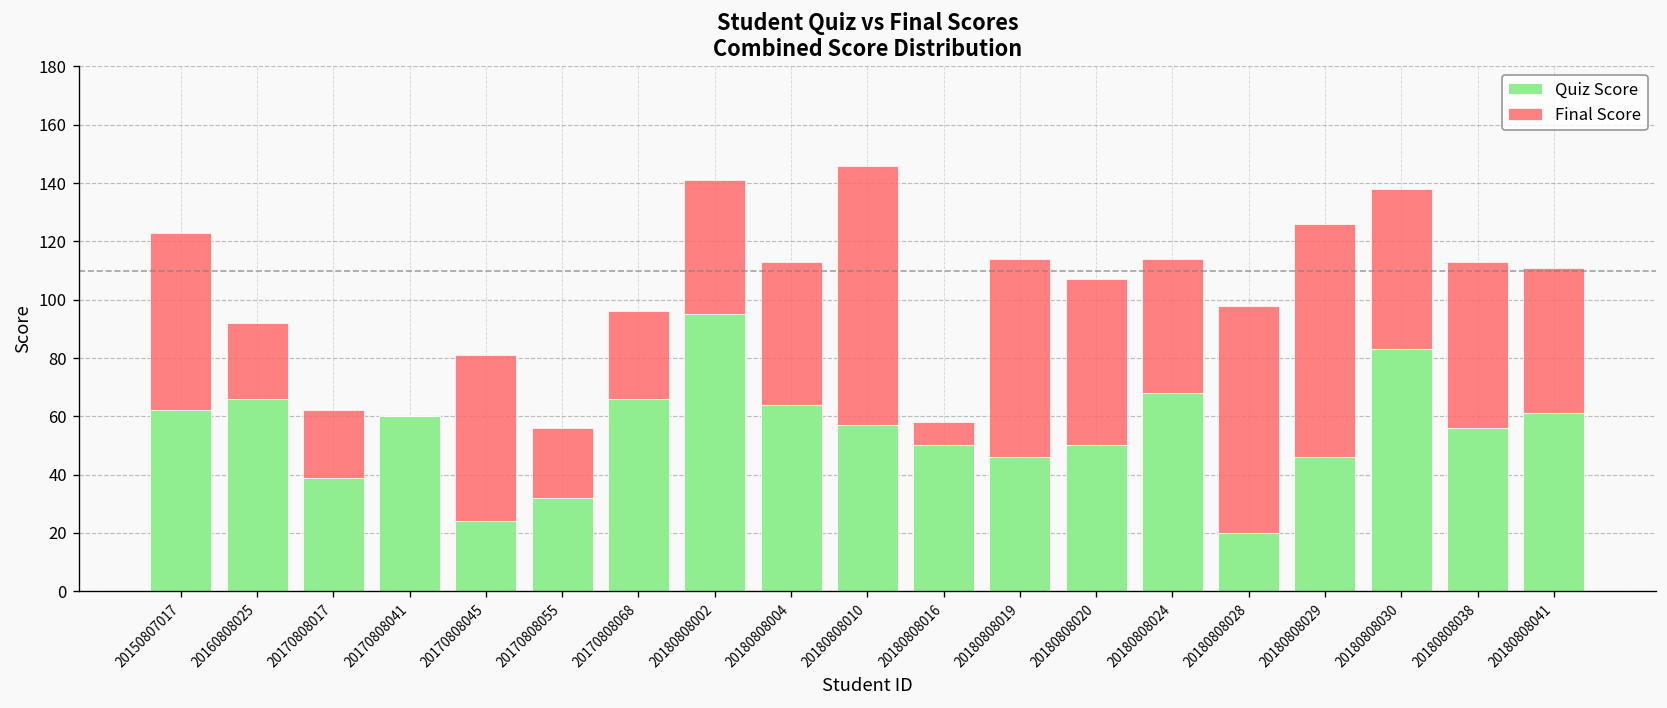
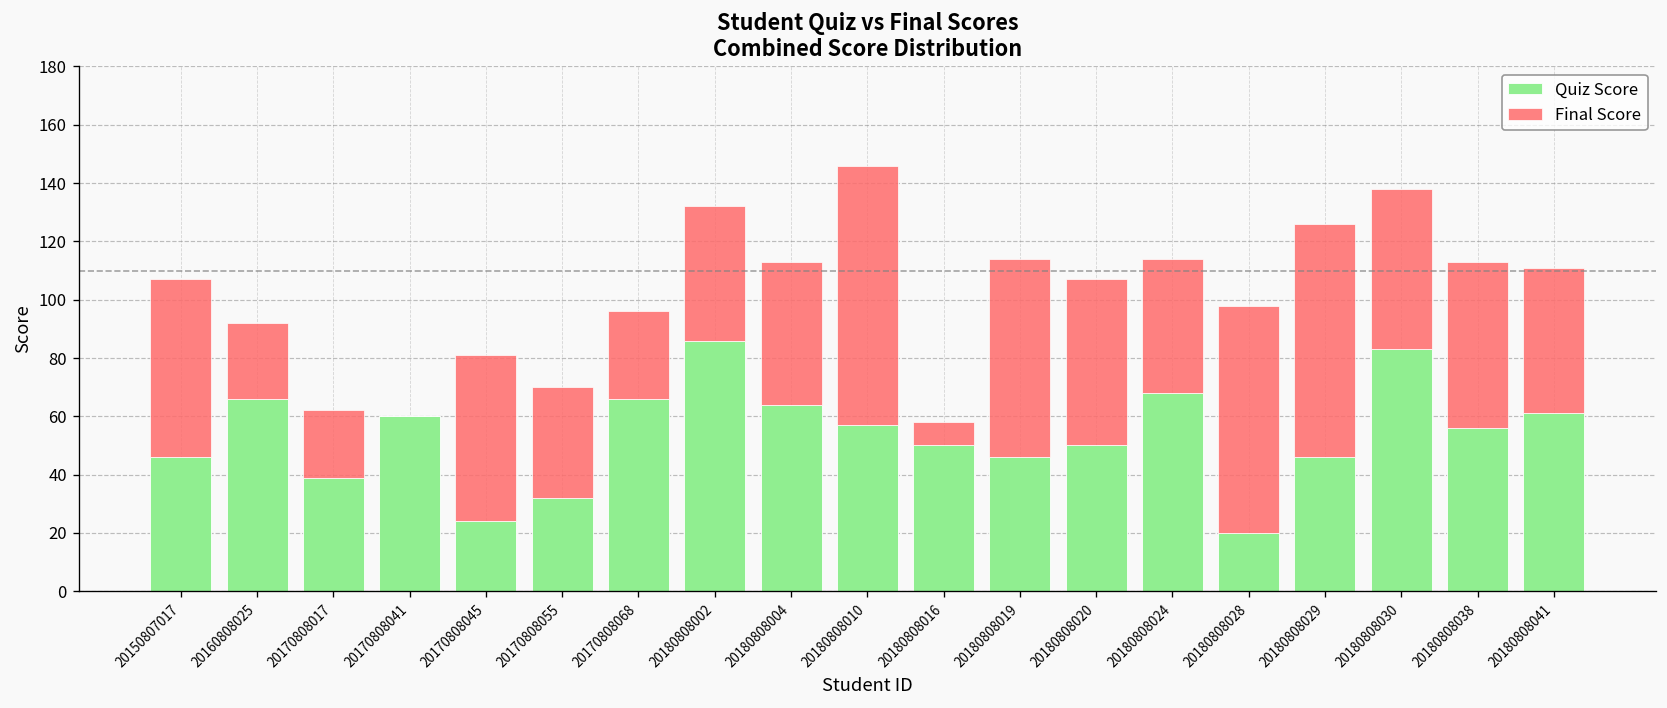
  {
    "Quiz Score": {
-     "20150807017": 62,
+     "20150807017": 46,
      "20160808025": 66,
      "20170808017": 39,
      "20170808041": 60,
      "20170808045": 24,
      "20170808055": 32,
      "20170808068": 66,
-     "20180808002": 95,
+     "20180808002": 86,
      "20180808004": 64,
      "20180808010": 57,
      "20180808016": 50,
      "20180808019": 46,
      "20180808020": 50,
      "20180808024": 68,
      "20180808028": 20,
      "20180808029": 46,
      "20180808030": 83,
      "20180808038": 56,
      "20180808041": 61
    },
    "Final Score": {
      "20150807017": 61,
      "20160808025": 26,
      "20170808017": 23,
      "20170808041": 0,
      "20170808045": 57,
-     "20170808055": 24,
+     "20170808055": 38,
      "20170808068": 30,
      "20180808002": 46,
      "20180808004": 49,
      "20180808010": 89,
      "20180808016": 8,
      "20180808019": 68,
      "20180808020": 57,
      "20180808024": 46,
      "20180808028": 78,
      "20180808029": 80,
      "20180808030": 55,
      "20180808038": 57,
      "20180808041": 50
    }
  }
